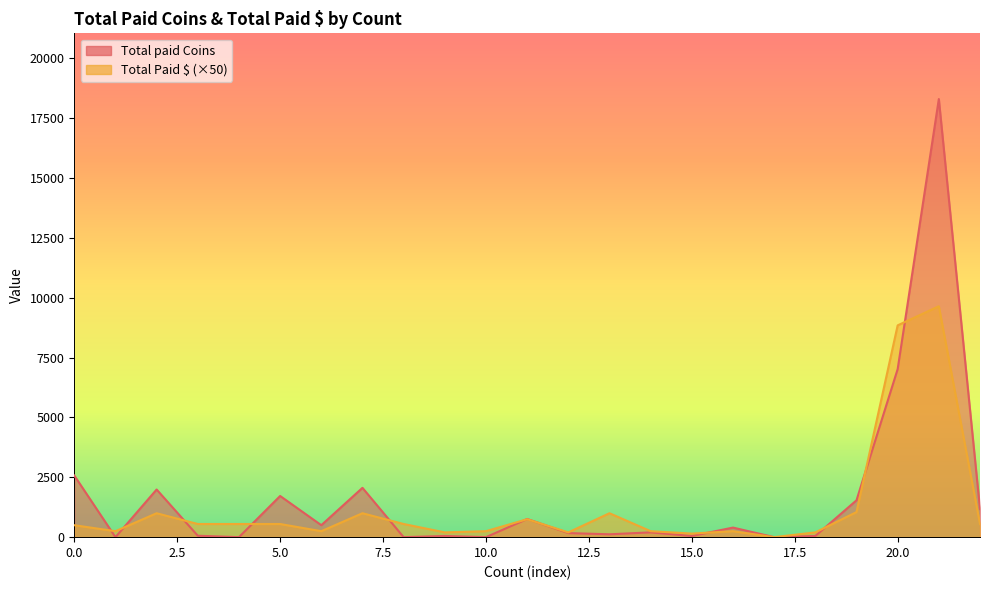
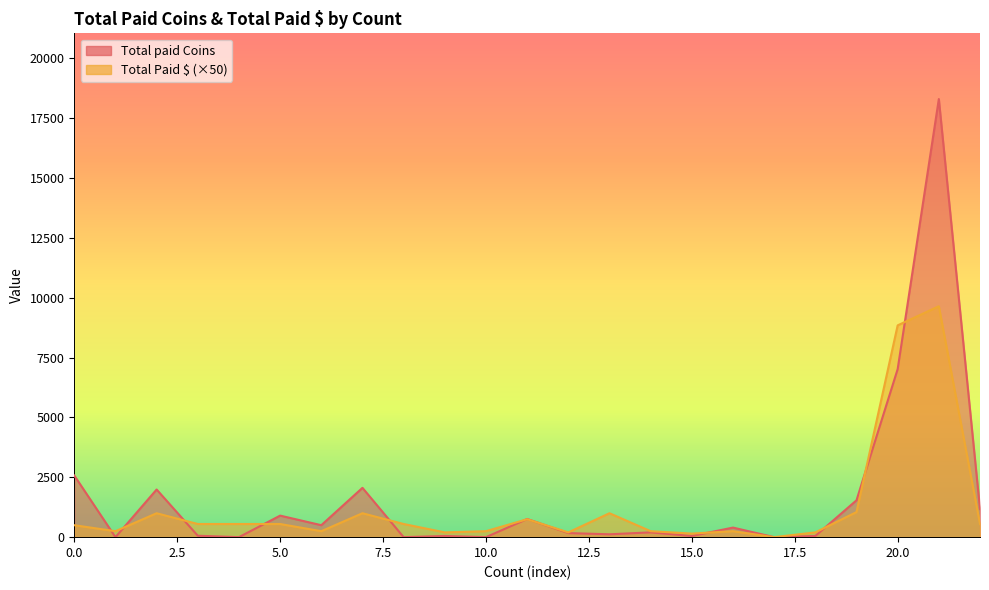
  {
    "Total paid Coins": {
      "0.0": 2600,
-     "5.0": 1700,
+     "5.0": 900,
      "10.0": 0,
      "20.0": 7000
    },
    "Total Paid $ (×50)": {
      "0.0": 500,
      "5.0": 500,
      "10.0": 200,
      "20.0": 8800
    }
  }
